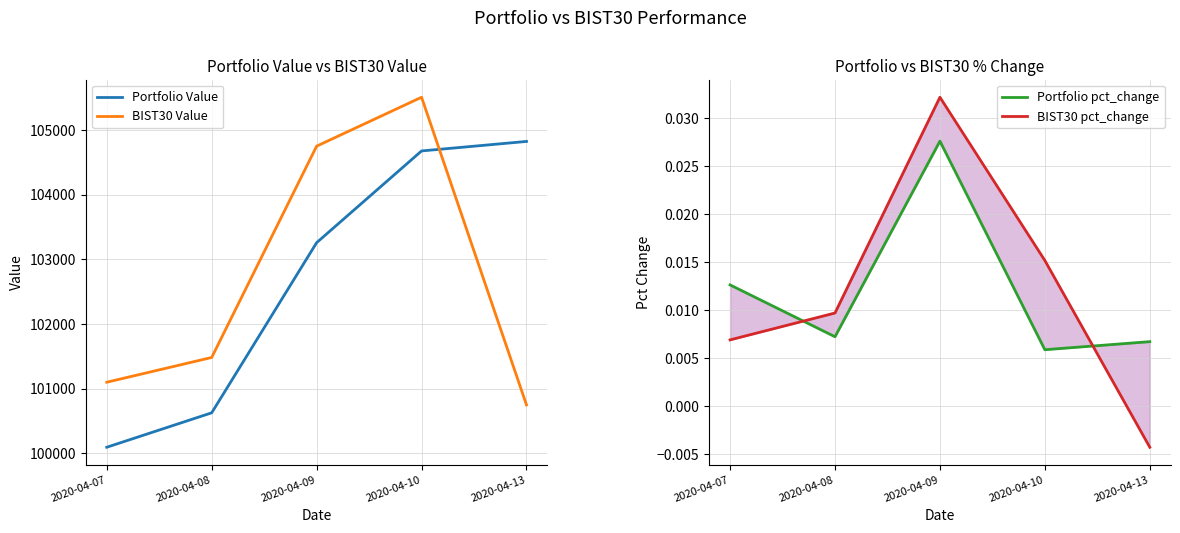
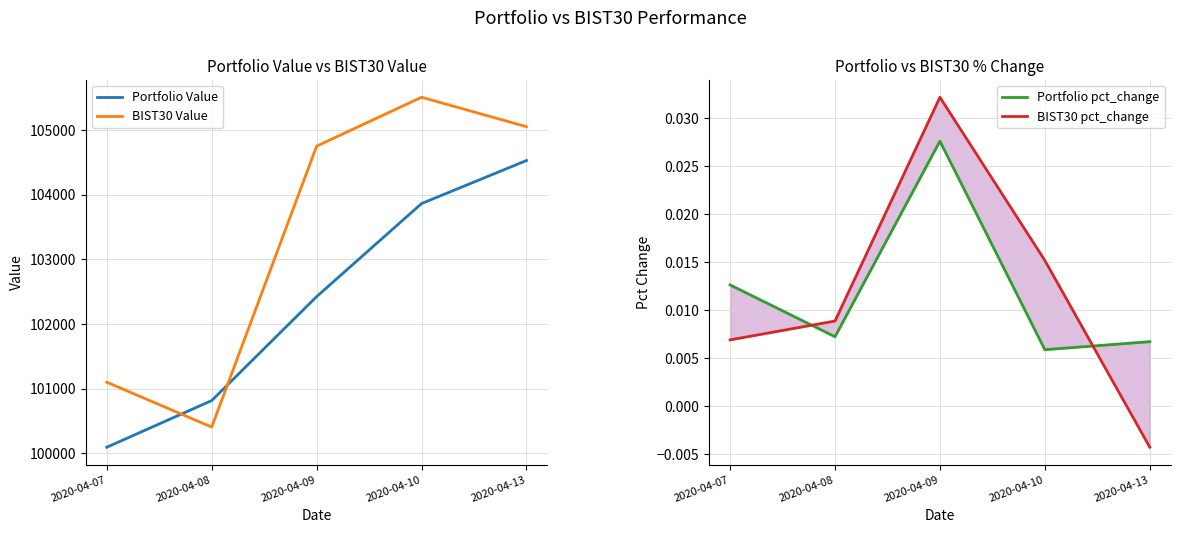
  {
    "Portfolio Value vs BIST30 Value": {
      "Portfolio Value": {
        "2020-04-07": 100100,
-       "2020-04-08": 100600,
-       "2020-04-09": 103300,
-       "2020-04-10": 104700,
-       "2020-04-13": 104800
+       "2020-04-08": 100800,
+       "2020-04-09": 102400,
+       "2020-04-10": 103900,
+       "2020-04-13": 104500
      },
      "BIST30 Value": {
        "2020-04-07": 101100,
-       "2020-04-08": 101500,
+       "2020-04-08": 100400,
        "2020-04-09": 104700,
        "2020-04-10": 105500,
-       "2020-04-13": 100700
+       "2020-04-13": 105100
      }
    },
    "Portfolio vs BIST30 % Change": {
      "Portfolio pct_change": {
        "2020-04-08": 0.007,
        "2020-04-09": 0.028,
        "2020-04-10": 0.006
      },
      "BIST30 pct_change": {
        "2020-04-07": 0.007,
-       "2020-04-08": 0.010,
+       "2020-04-08": 0.009,
        "2020-04-13": -0.004
      }
    }
  }
